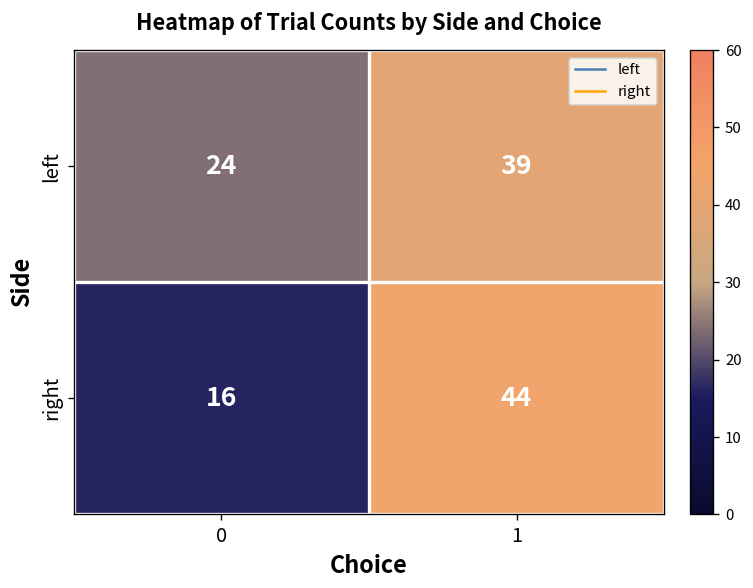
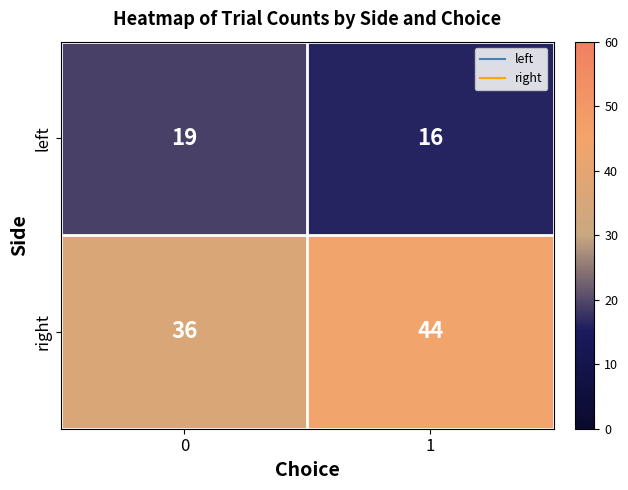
  {
    "left": {
-     "0": 24,
-     "1": 39
+     "0": 19,
+     "1": 16
    },
    "right": {
-     "0": 16,
+     "0": 36,
      "1": 44
    }
  }
